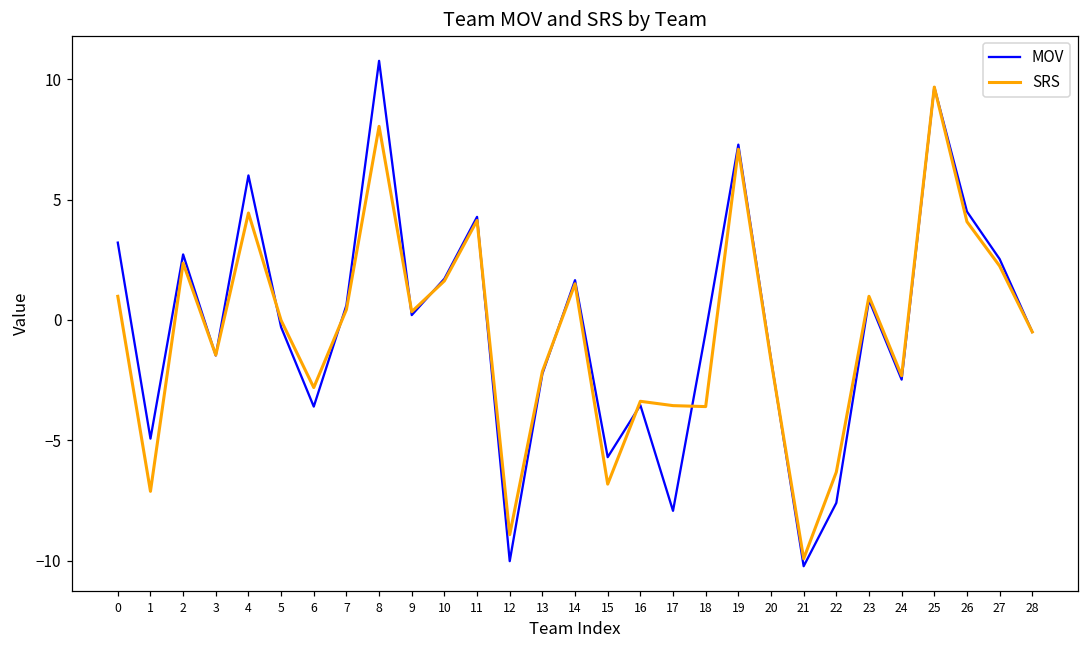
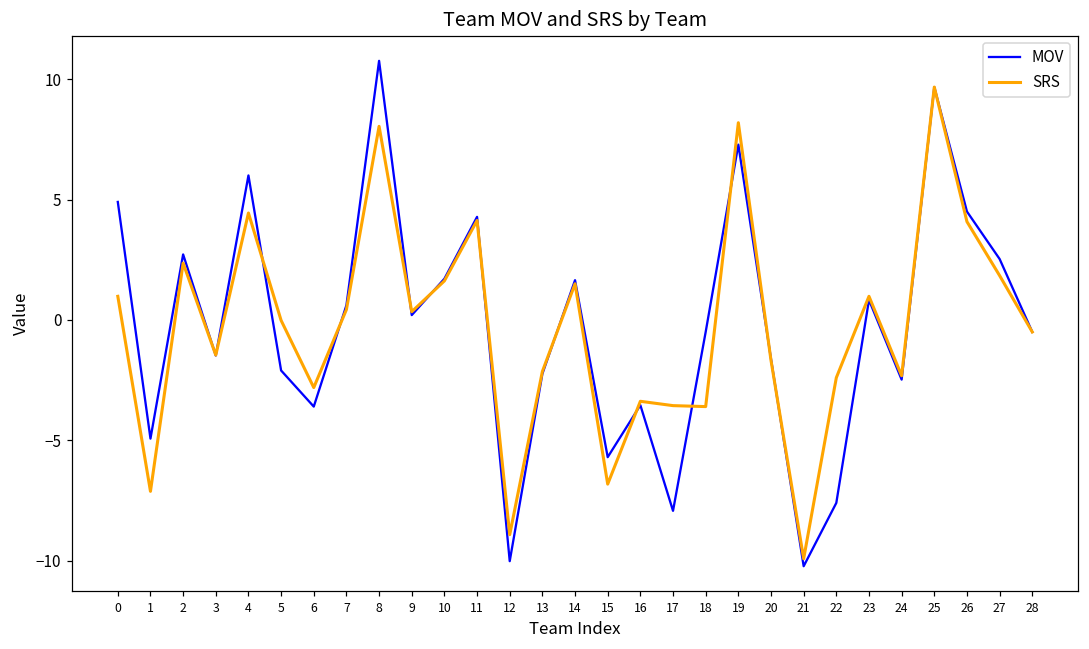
  {
    "MOV": {
-     "0": 3.2,
+     "0": 4.9,
      "1": -4.9,
      "2": 2.7,
      "4": 6.0,
-     "5": -0.3,
+     "5": -2.1,
      "6": -3.6,
      "7": 0.6,
      "8": 10.8,
      "9": 0.2,
      "11": 4.3,
      "12": -10.0,
      "14": 1.7,
      "15": -5.7,
      "16": -3.5,
      "17": -7.9,
      "18": -0.5,
      "19": 7.3,
      "21": -10.2,
      "22": -7.6,
      "23": 0.8,
      "24": -2.5,
      "26": 4.5,
      "27": 2.5
    },
    "SRS": {
      "0": 1.0,
      "1": -7.1,
      "2": 2.4,
      "4": 4.4,
      "5": 0.0,
      "6": -2.8,
      "7": 0.4,
      "8": 8.0,
      "9": 0.3,
      "11": 4.1,
      "12": -8.9,
      "14": 1.5,
      "15": -6.8,
      "16": -3.4,
      "17": -3.6,
      "18": -3.6,
-     "19": 7.1,
+     "19": 8.2,
      "21": -9.9,
-     "22": -6.3,
+     "22": -2.4,
      "23": 1.0,
      "24": -2.3,
      "26": 4.1,
-     "27": 2.2
+     "27": 1.8
    }
  }
